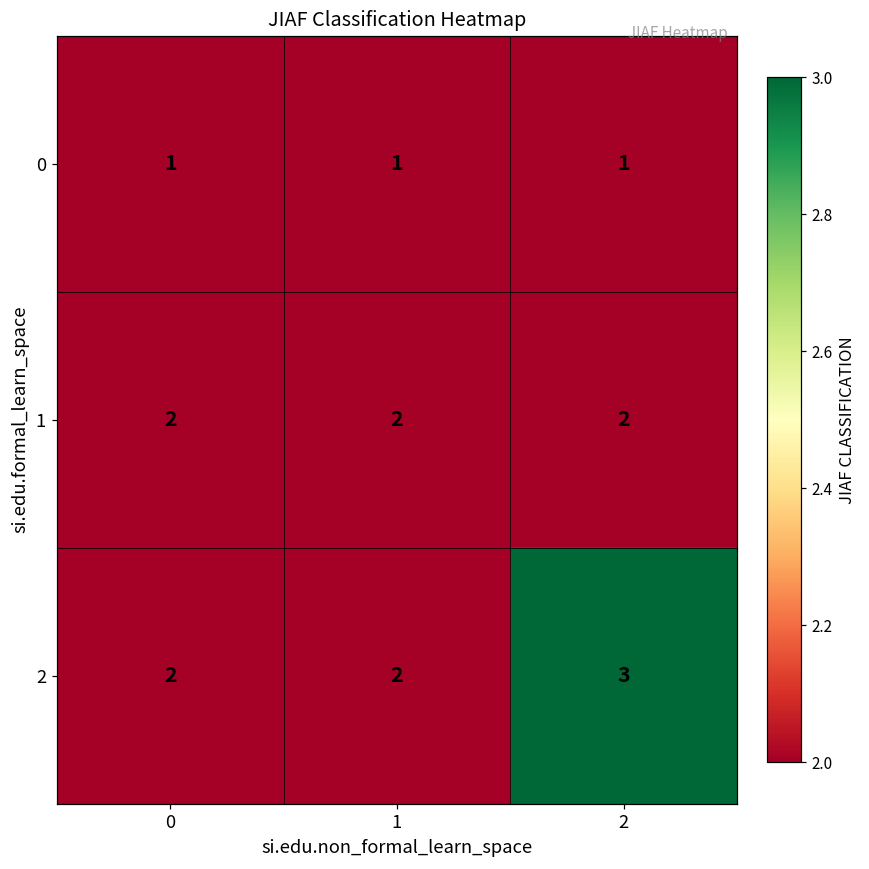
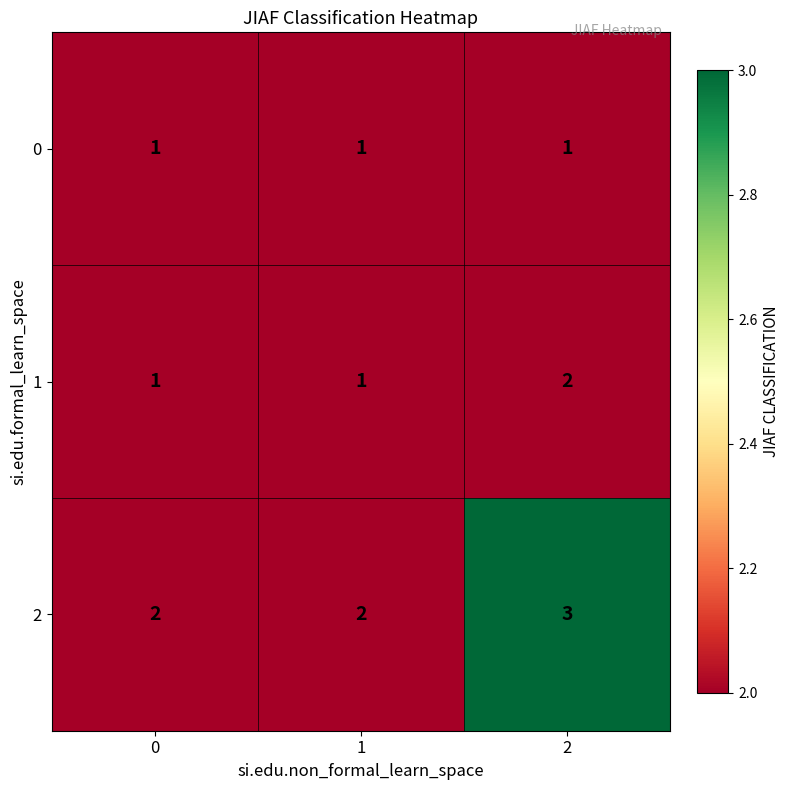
  {
    "0": {
      "0": 1,
      "1": 1,
      "2": 1
    },
    "1": {
-     "0": 2,
-     "1": 2,
+     "0": 1,
+     "1": 1,
      "2": 2
    },
    "2": {
      "0": 2,
      "1": 2,
      "2": 3
    }
  }
